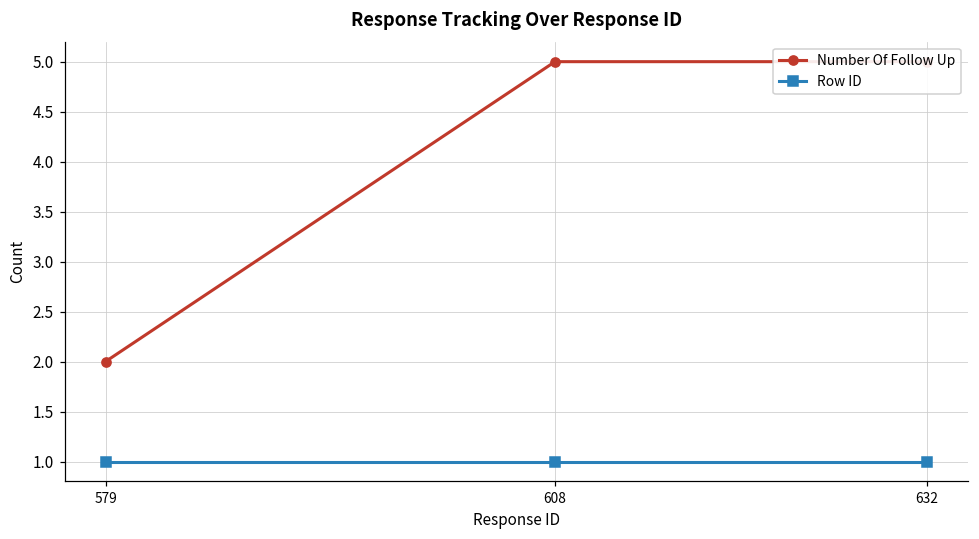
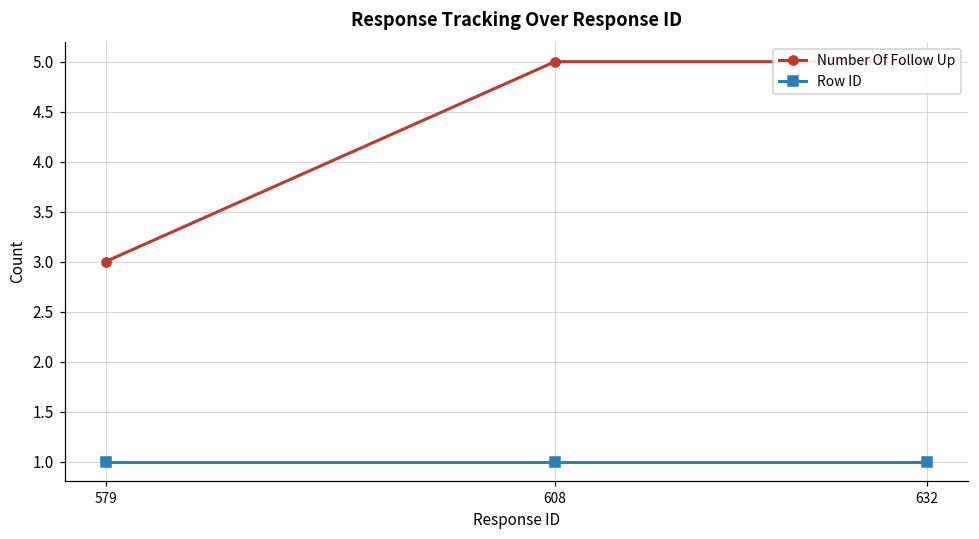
  {
    "Number Of Follow Up": {
-     "579": 2,
+     "579": 3,
      "608": 5
    },
    "Row ID": {
      "579": 1,
      "608": 1,
      "632": 1
    }
  }
